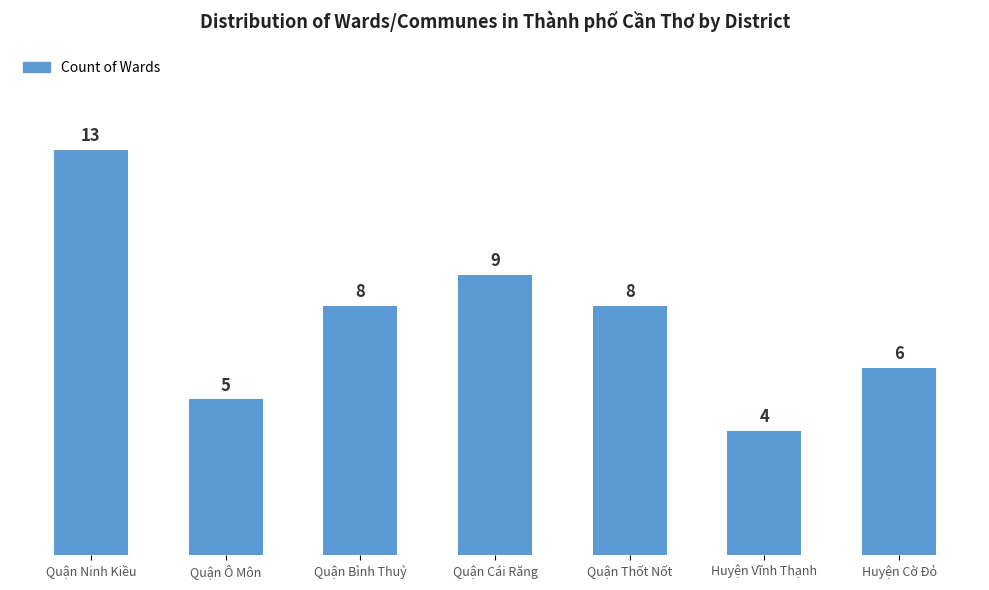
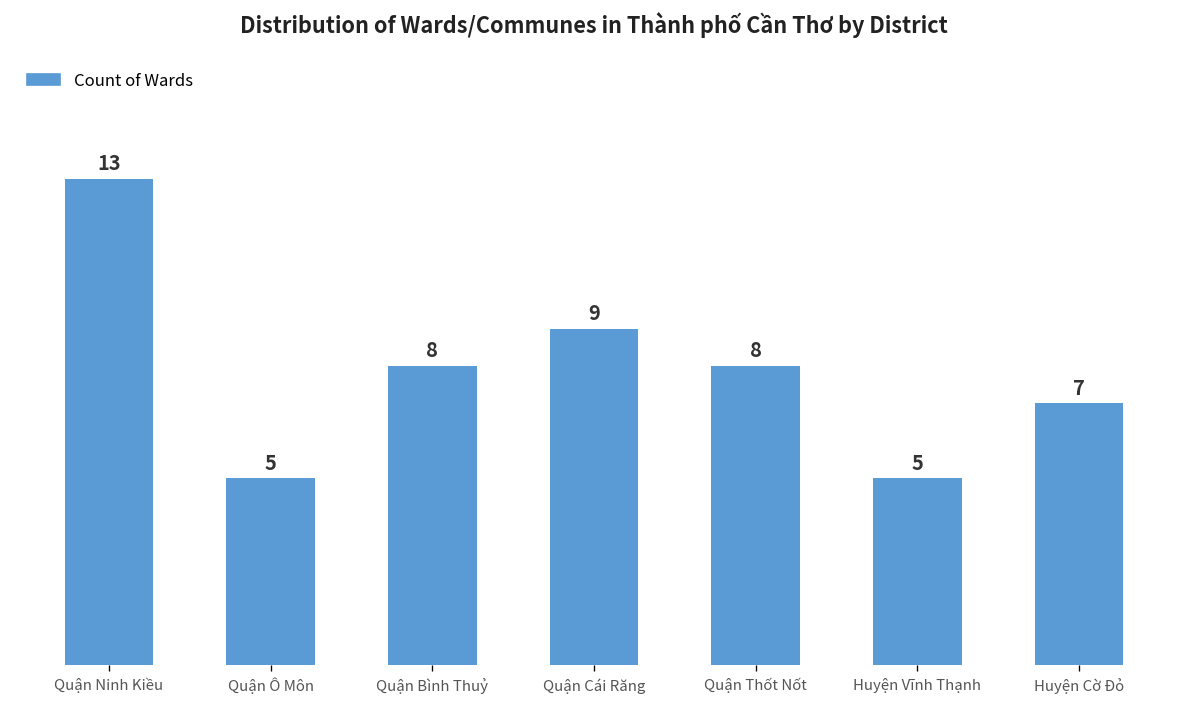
  {
    "Quận Ninh Kiều": 13,
    "Quận Ô Môn": 5,
    "Quận Bình Thuỷ": 8,
    "Quận Cái Răng": 9,
    "Quận Thốt Nốt": 8,
-   "Huyện Vĩnh Thạnh": 4,
-   "Huyện Cờ Đỏ": 6
+   "Huyện Vĩnh Thạnh": 5,
+   "Huyện Cờ Đỏ": 7
  }
